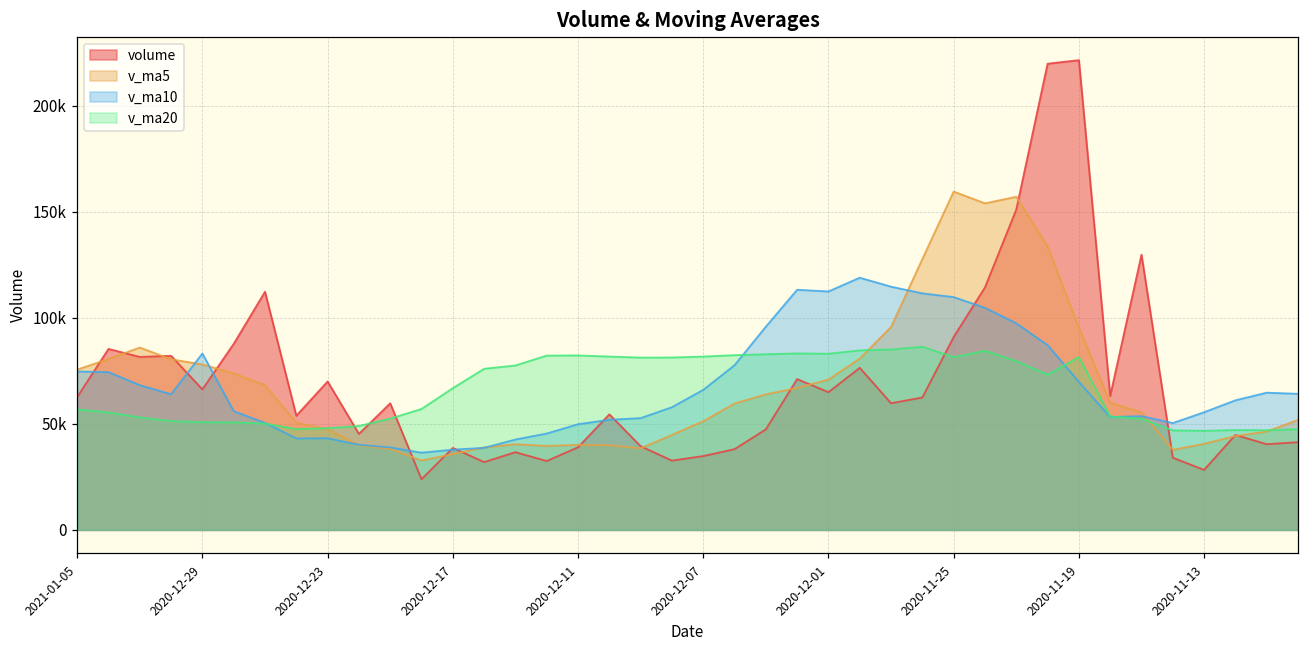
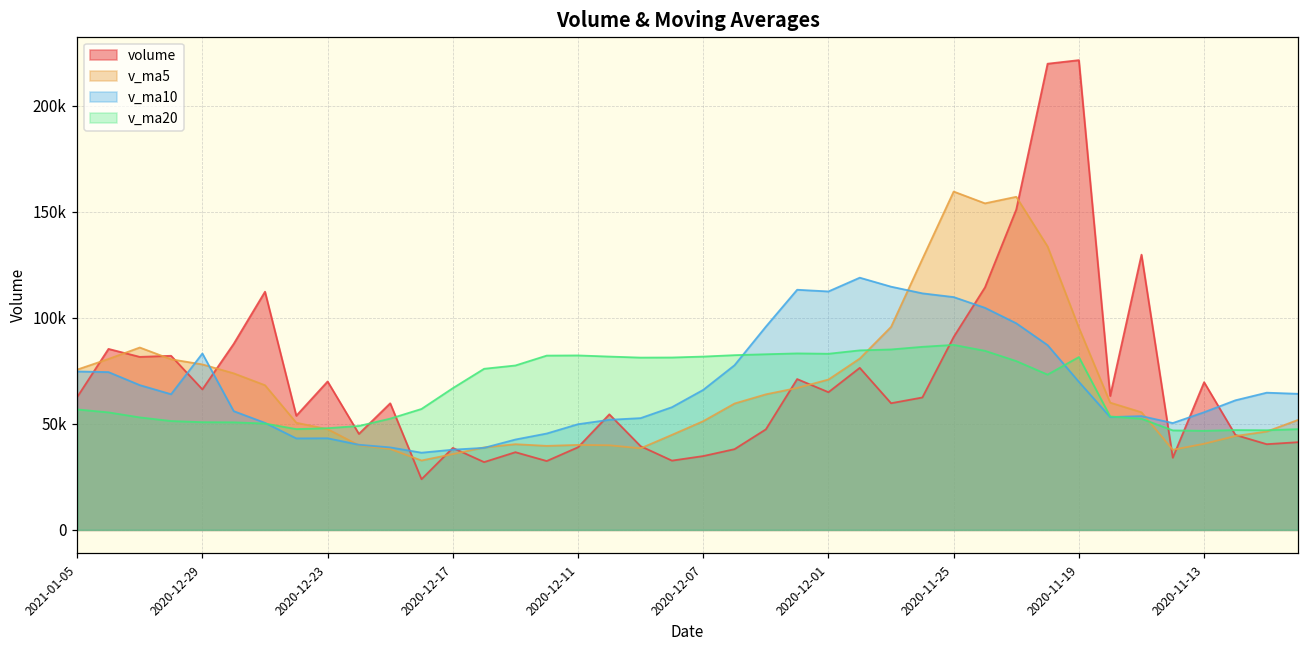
  {
    "volume": {
      "2021-01-05": 63000,
      "2020-12-29": 66000,
      "2020-12-23": 70000,
      "2020-12-07": 35000,
      "2020-12-01": 65000,
      "2020-11-25": 91000,
      "2020-11-19": 221000,
-     "2020-11-13": 28000
+     "2020-11-13": 70000
    },
    "v_ma5": {
      "2020-12-29": 78000,
      "2020-12-17": 36000,
      "2020-12-07": 51000,
      "2020-12-01": 71000,
      "2020-11-25": 160000,
      "2020-11-19": 95000,
      "2020-11-13": 41000
    },
    "v_ma10": {
      "2020-12-29": 83000,
      "2020-12-23": 43000,
      "2020-12-11": 50000,
      "2020-12-07": 66000,
      "2020-12-01": 112000,
      "2020-11-25": 110000,
      "2020-11-19": 70000,
      "2020-11-13": 55000
    },
    "v_ma20": {
      "2021-01-05": 57000,
      "2020-12-29": 51000,
      "2020-12-17": 67000,
      "2020-12-11": 82000,
      "2020-12-07": 82000,
      "2020-12-01": 83000,
-     "2020-11-25": 81000,
+     "2020-11-25": 87000,
      "2020-11-19": 81000,
      "2020-11-13": 47000
    }
  }
